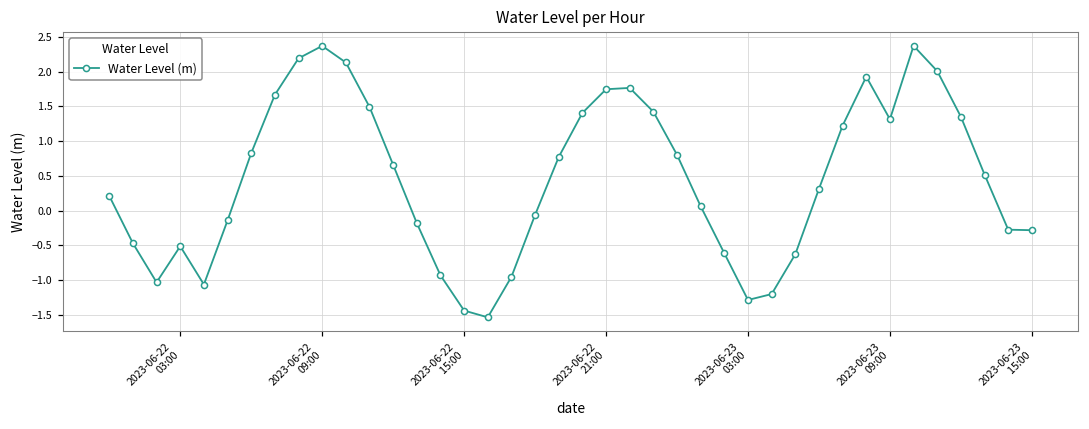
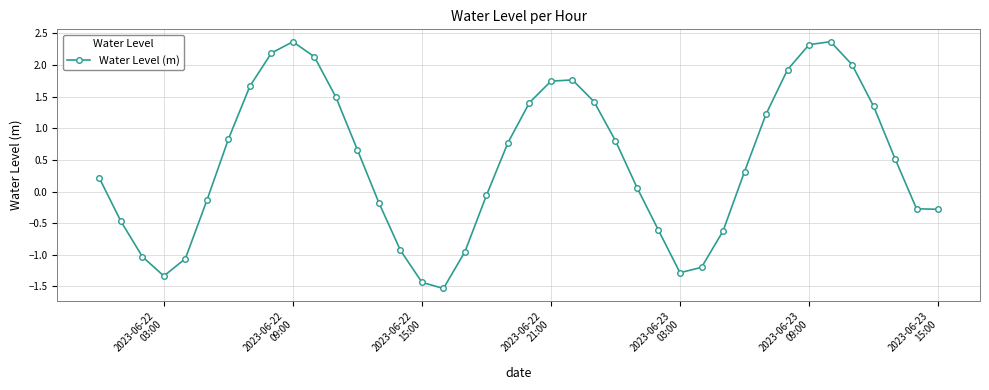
  {
-   "2023-06-22 03:00": -0.5,
+   "2023-06-22 03:00": -1.3,
    "2023-06-22 09:00": 2.4,
    "2023-06-22 15:00": -1.4,
    "2023-06-22 21:00": 1.7,
    "2023-06-23 03:00": -1.3,
-   "2023-06-23 09:00": 1.3,
+   "2023-06-23 09:00": 2.3,
    "2023-06-23 15:00": -0.3
  }
